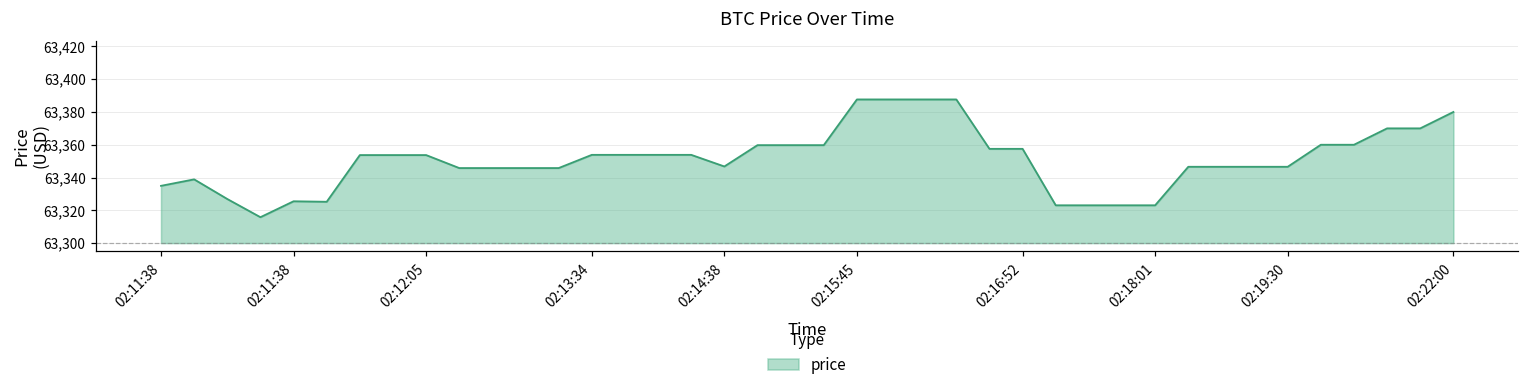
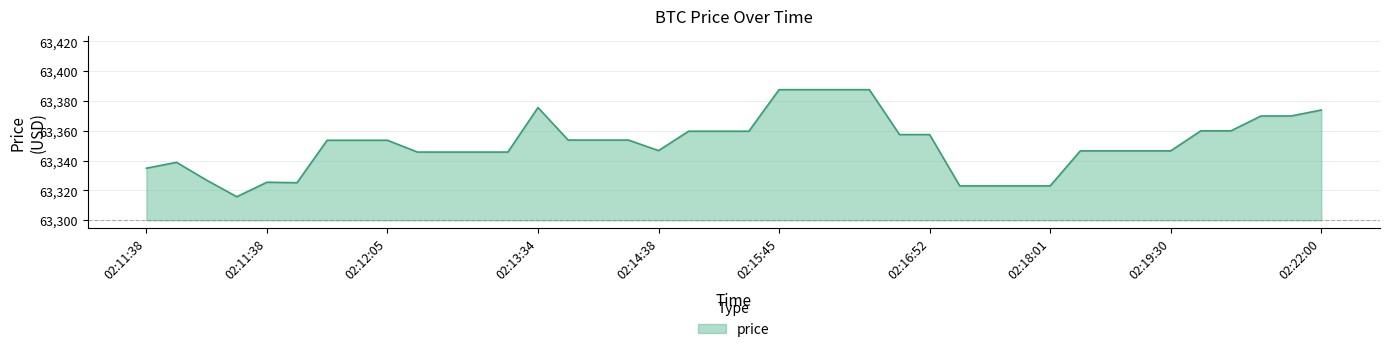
  {
    "02:12:05": "63,354",
-   "02:13:34": "63,354",
+   "02:13:34": "63,376",
    "02:14:38": "63,347",
    "02:19:30": "63,347",
-   "02:22:00": "63,380"
+   "02:22:00": "63,374"
  }
